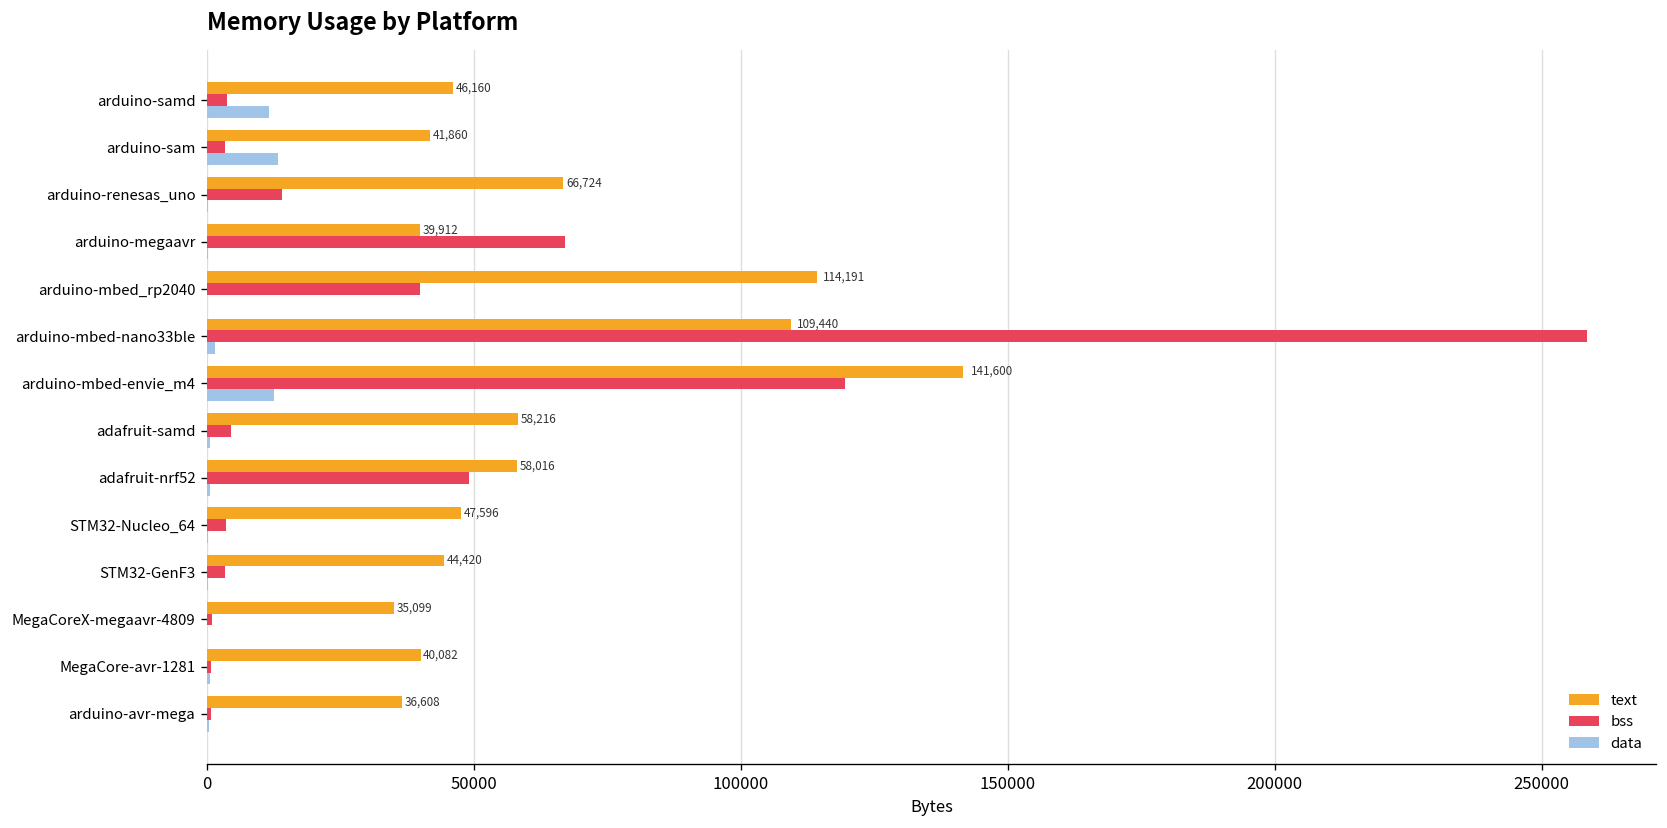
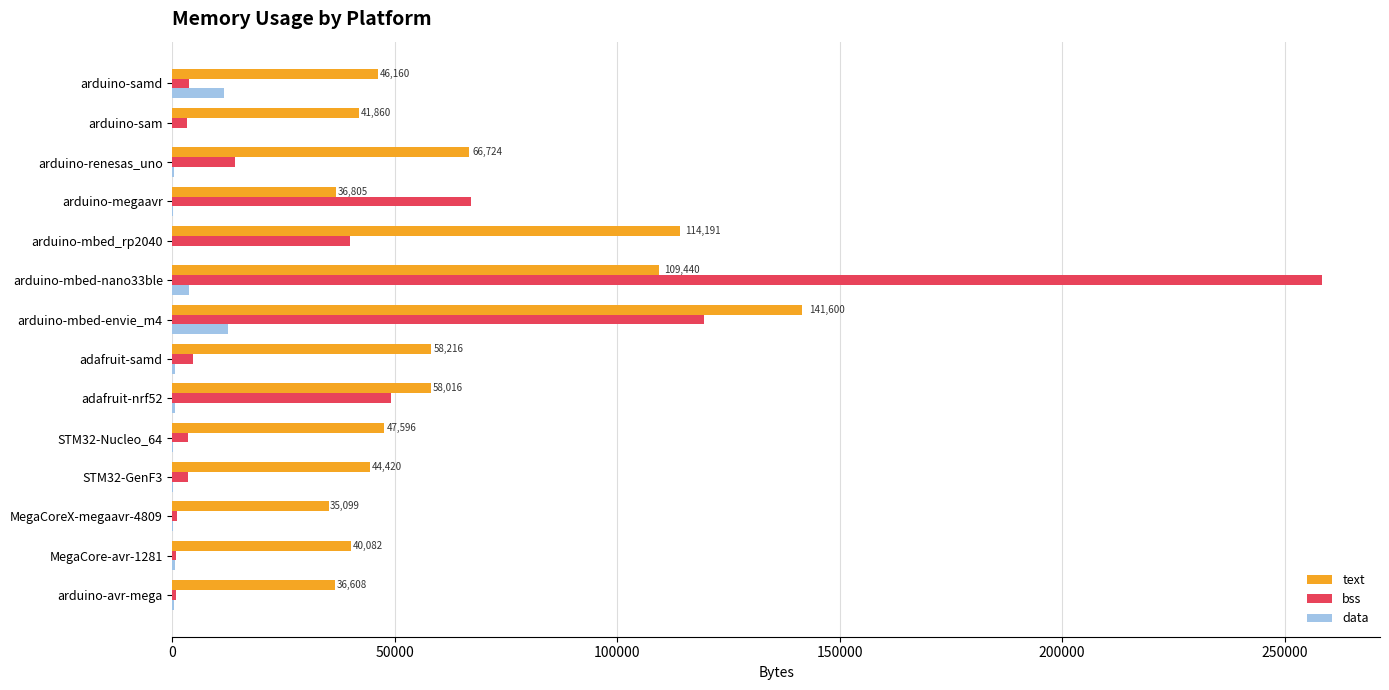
  {
    "text": {
      "arduino-samd": "46,160",
      "arduino-sam": "41,860",
      "arduino-renesas_uno": "66,724",
-     "arduino-megaavr": "39,912",
+     "arduino-megaavr": "36,805",
      "arduino-mbed_rp2040": "114,191",
      "arduino-mbed-nano33ble": "109,440",
      "arduino-mbed-envie_m4": "141,600",
      "adafruit-samd": "58,216",
      "adafruit-nrf52": "58,016",
      "STM32-Nucleo_64": "47,596",
      "STM32-GenF3": "44,420",
      "MegaCoreX-megaavr-4809": "35,099",
      "MegaCore-avr-1281": "40,082",
      "arduino-avr-mega": "36,608"
    },
    "bss": {
      "arduino-samd": "4000",
      "arduino-sam": "3000",
      "arduino-renesas_uno": "14000",
      "arduino-megaavr": "67000",
      "arduino-mbed_rp2040": "40000",
      "arduino-mbed-nano33ble": "259000",
      "arduino-mbed-envie_m4": "120000",
      "adafruit-samd": "5000",
      "adafruit-nrf52": "49000",
      "STM32-Nucleo_64": "4000",
      "STM32-GenF3": "3000",
      "MegaCoreX-megaavr-4809": "1000",
      "MegaCore-avr-1281": "1000",
      "arduino-avr-mega": "1000"
    },
    "data": {
      "arduino-samd": "12000",
-     "arduino-sam": "13000",
+     "arduino-sam": "0",
      "arduino-mbed_rp2040": "0",
-     "arduino-mbed-nano33ble": "2000",
+     "arduino-mbed-nano33ble": "4000",
      "arduino-mbed-envie_m4": "13000",
      "adafruit-samd": "1000",
      "MegaCore-avr-1281": "1000"
    }
  }
